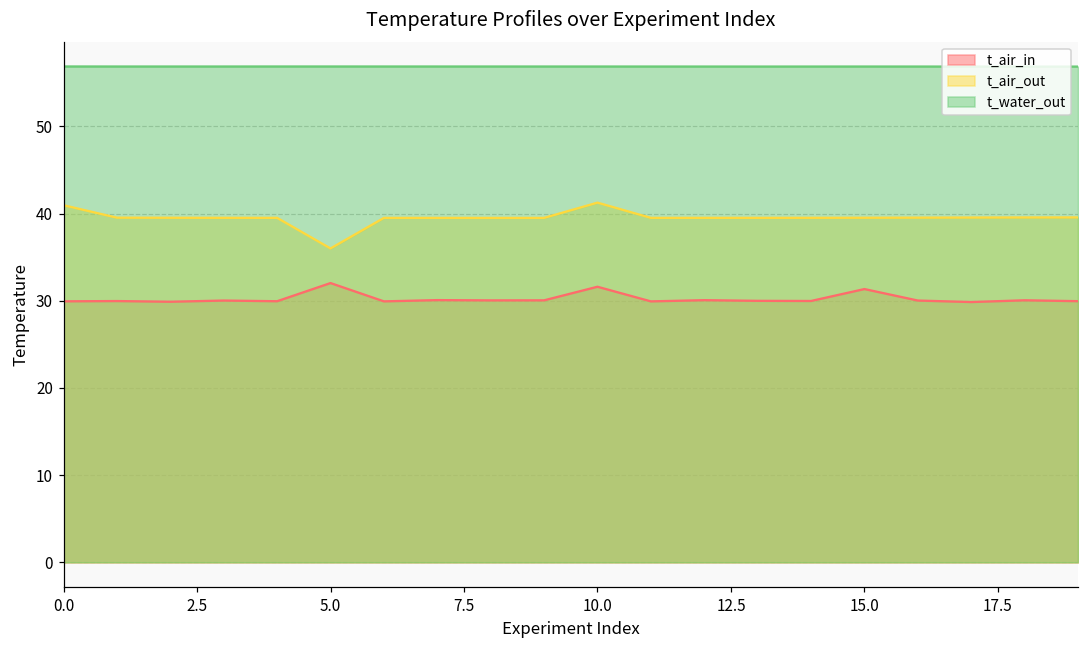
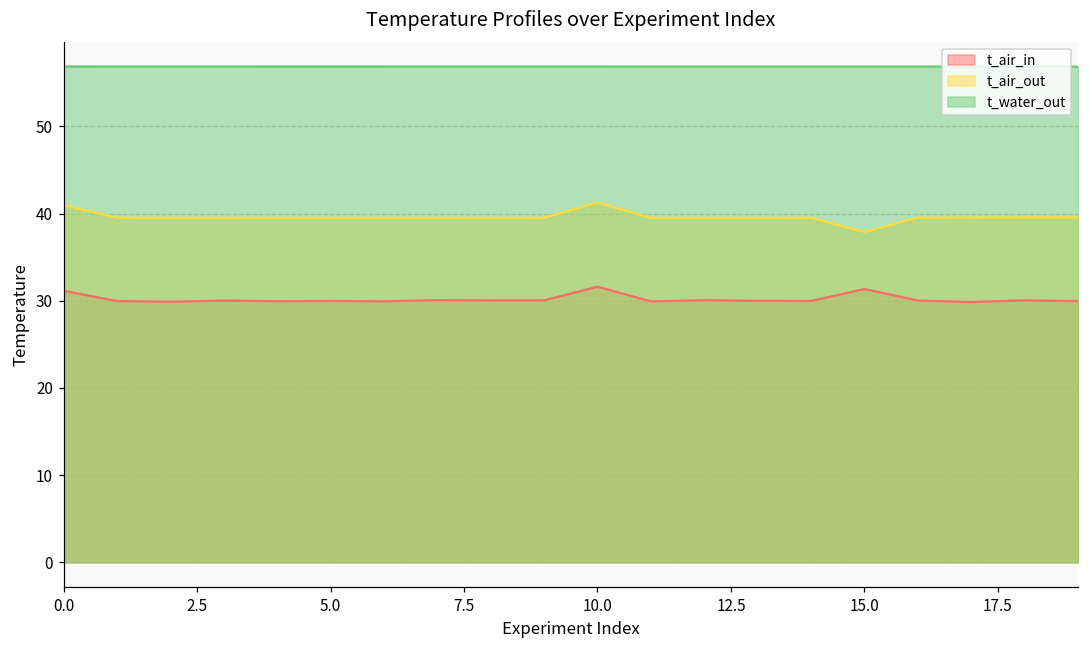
  {
    "t_air_in": {
-     "0.0": 30,
-     "5.0": 32,
+     "0.0": 31,
+     "5.0": 30,
      "10.0": 32,
      "15.0": 31
    },
    "t_air_out": {
      "0.0": 41,
-     "5.0": 36,
+     "5.0": 40,
      "10.0": 41,
-     "15.0": 40
+     "15.0": 38
    },
    "t_water_out": {
      "0.0": 57,
      "5.0": 57,
      "10.0": 57,
      "15.0": 57
    }
  }
